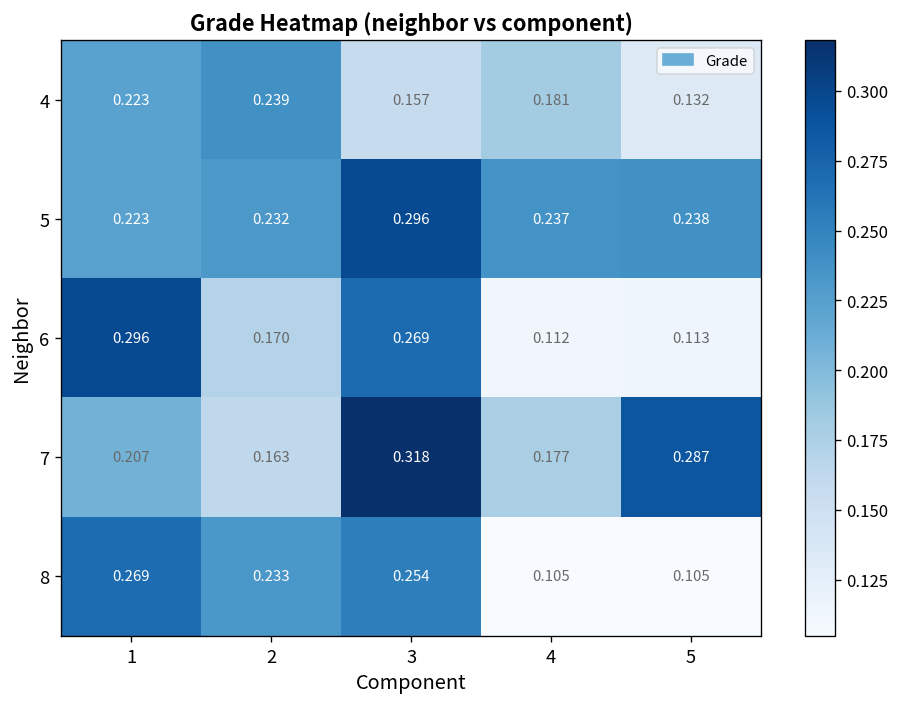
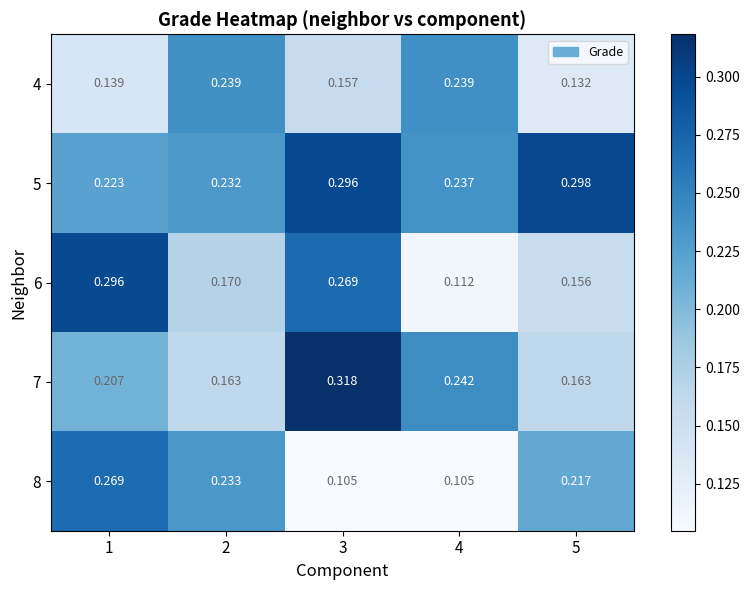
  {
    "4": {
-     "1": 0.223,
+     "1": 0.139,
      "2": 0.239,
      "3": 0.157,
-     "4": 0.181,
+     "4": 0.239,
      "5": 0.132
    },
    "5": {
      "1": 0.223,
      "2": 0.232,
      "3": 0.296,
      "4": 0.237,
-     "5": 0.238
+     "5": 0.298
    },
    "6": {
      "1": 0.296,
      "2": 0.170,
      "3": 0.269,
      "4": 0.112,
-     "5": 0.113
+     "5": 0.156
    },
    "7": {
      "1": 0.207,
      "2": 0.163,
      "3": 0.318,
-     "4": 0.177,
-     "5": 0.287
+     "4": 0.242,
+     "5": 0.163
    },
    "8": {
      "1": 0.269,
      "2": 0.233,
-     "3": 0.254,
+     "3": 0.105,
      "4": 0.105,
-     "5": 0.105
+     "5": 0.217
    }
  }
